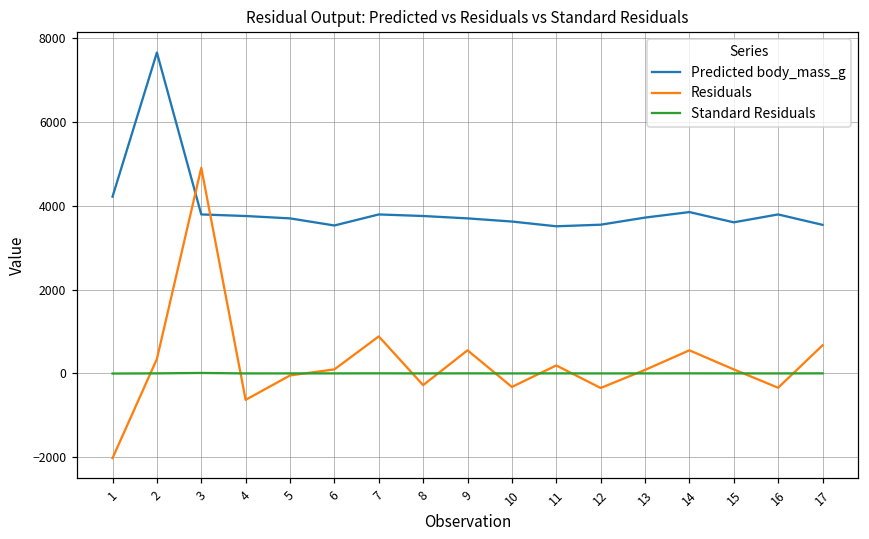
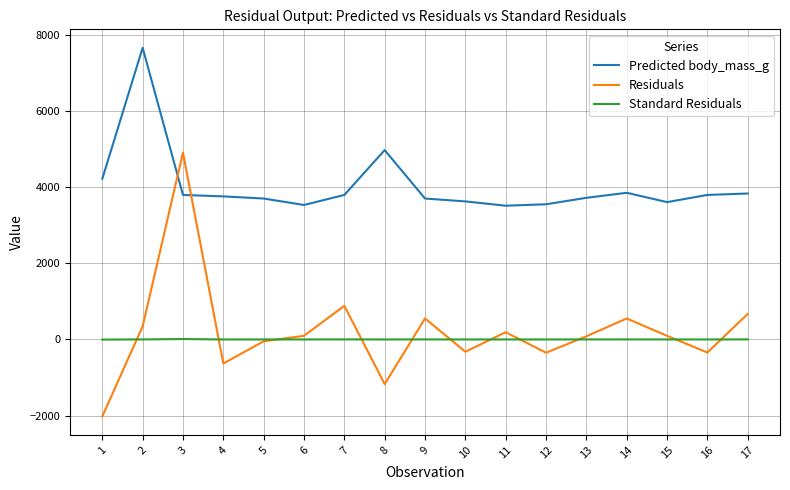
  {
    "Predicted body_mass_g": {
      "1": 4200,
      "2": 7700,
      "3": 3800,
      "4": 3800,
      "5": 3700,
      "6": 3500,
      "7": 3800,
-     "8": 3800,
+     "8": 5000,
      "9": 3700,
      "10": 3600,
      "11": 3500,
      "12": 3500,
      "13": 3700,
      "14": 3800,
      "15": 3600,
      "16": 3800,
-     "17": 3500
+     "17": 3800
    },
    "Residuals": {
      "1": -2000,
      "2": 300,
      "3": 4900,
      "4": -600,
      "6": 100,
      "7": 900,
-     "8": -300,
+     "8": -1200,
      "9": 600,
      "10": -300,
      "11": 200,
      "12": -300,
      "13": 100,
      "14": 600,
      "15": 100,
      "16": -300,
      "17": 700
    },
    "Standard Residuals": {
      "1": 0,
      "2": 0,
      "3": 0,
      "4": 0,
      "6": 0,
      "7": 0,
      "8": 0,
      "9": 0,
      "10": 0,
      "11": 0,
      "12": 0,
      "13": 0,
      "14": 0,
      "15": 0,
      "16": 0,
      "17": 0
    }
  }
